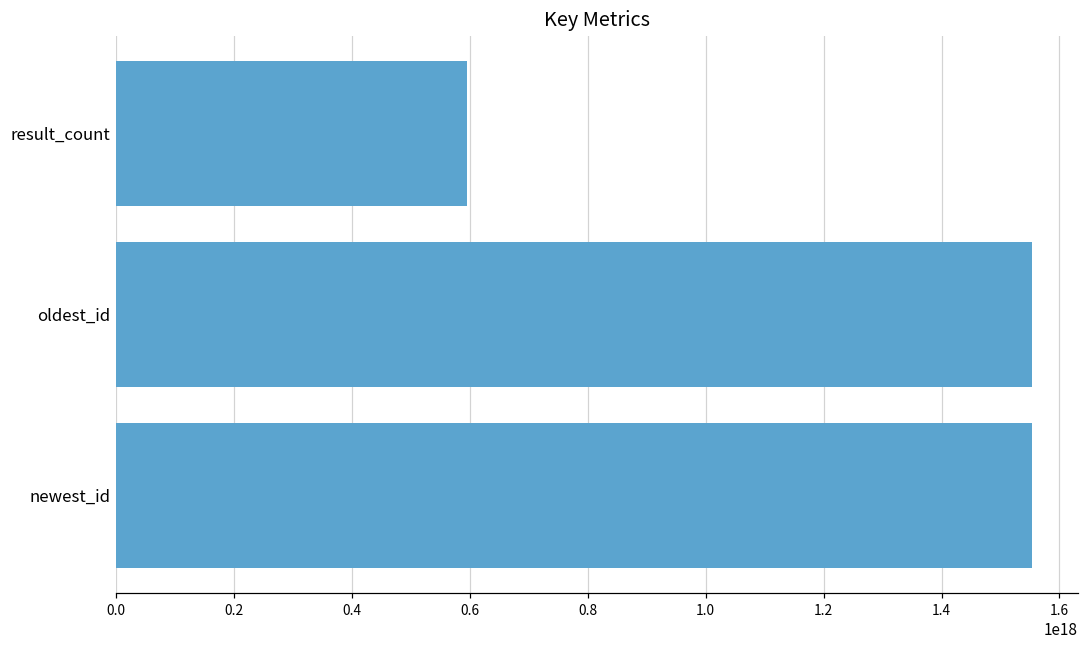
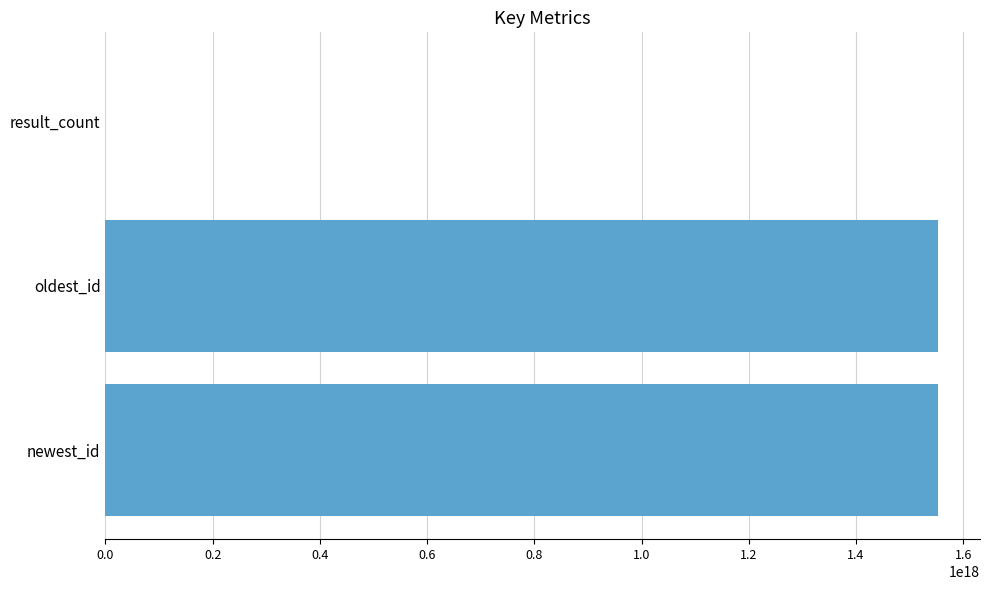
  {
-   "result_count": 600000000000000000,
+   "result_count": 0,
    "oldest_id": 1550000000000000000,
    "newest_id": 1550000000000000000
  }
